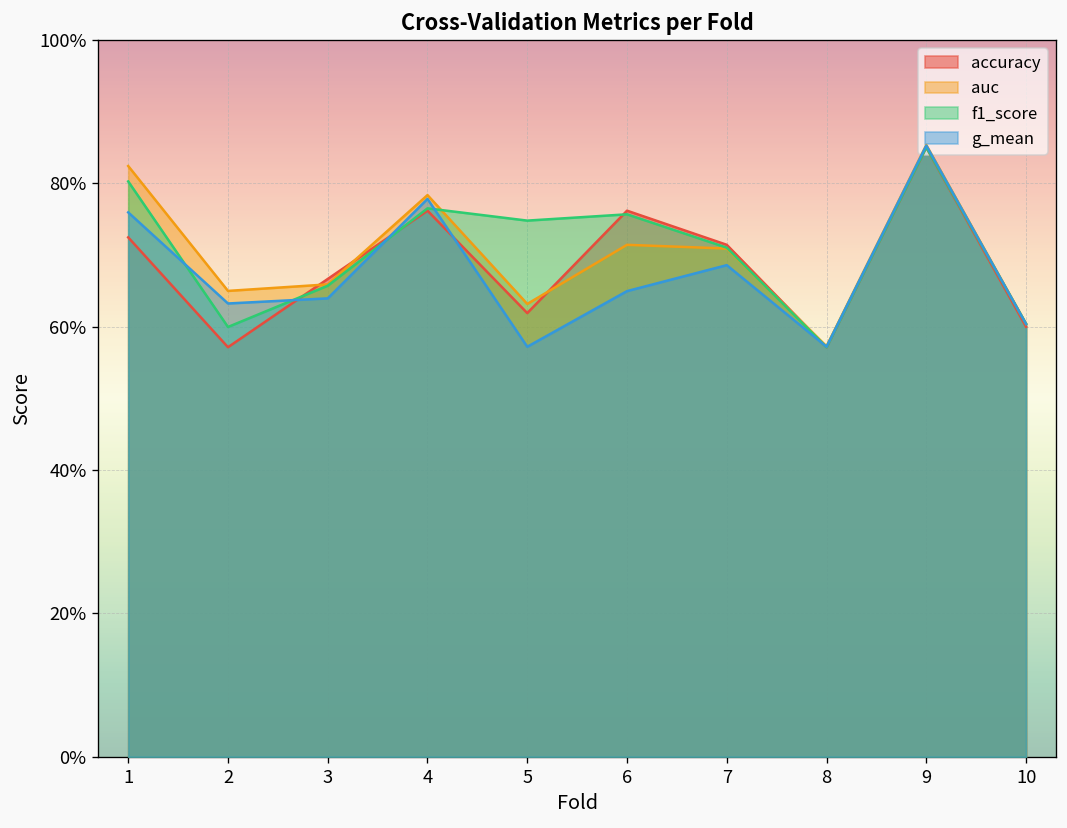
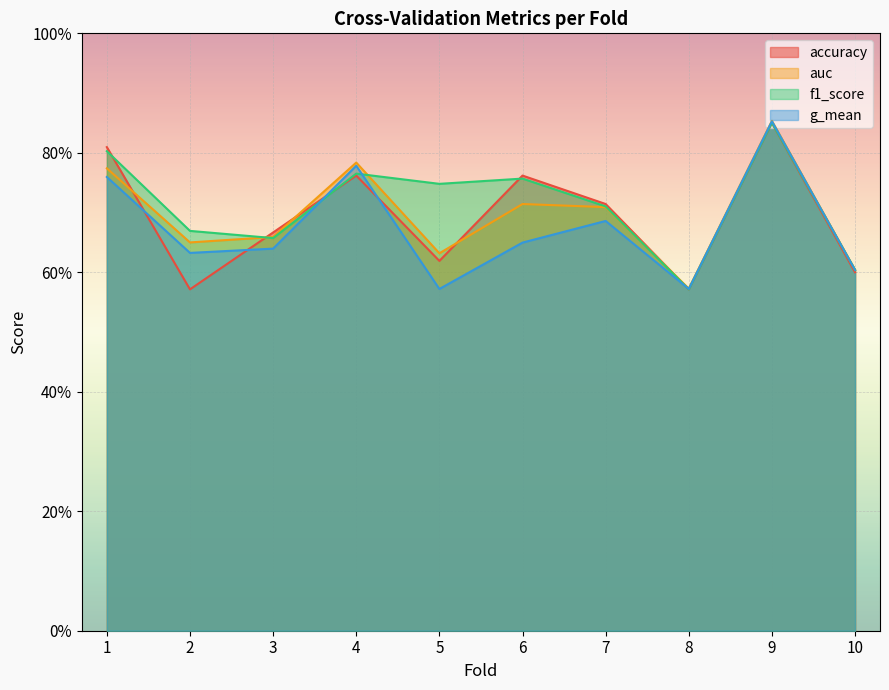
  {
    "accuracy": {
-     "1": "72%",
+     "1": "81%",
      "2": "57%",
      "3": "67%",
      "5": "62%",
      "6": "76%"
    },
    "auc": {
-     "1": "82%",
+     "1": "77%",
      "2": "65%",
      "4": "78%",
      "5": "63%",
      "6": "71%"
    },
    "f1_score": {
      "1": "80%",
-     "2": "60%",
+     "2": "67%",
      "5": "75%",
      "6": "76%"
    },
    "g_mean": {
      "1": "76%",
      "2": "63%",
      "3": "64%",
      "4": "78%",
      "5": "57%",
      "6": "65%",
      "7": "69%"
    }
  }
